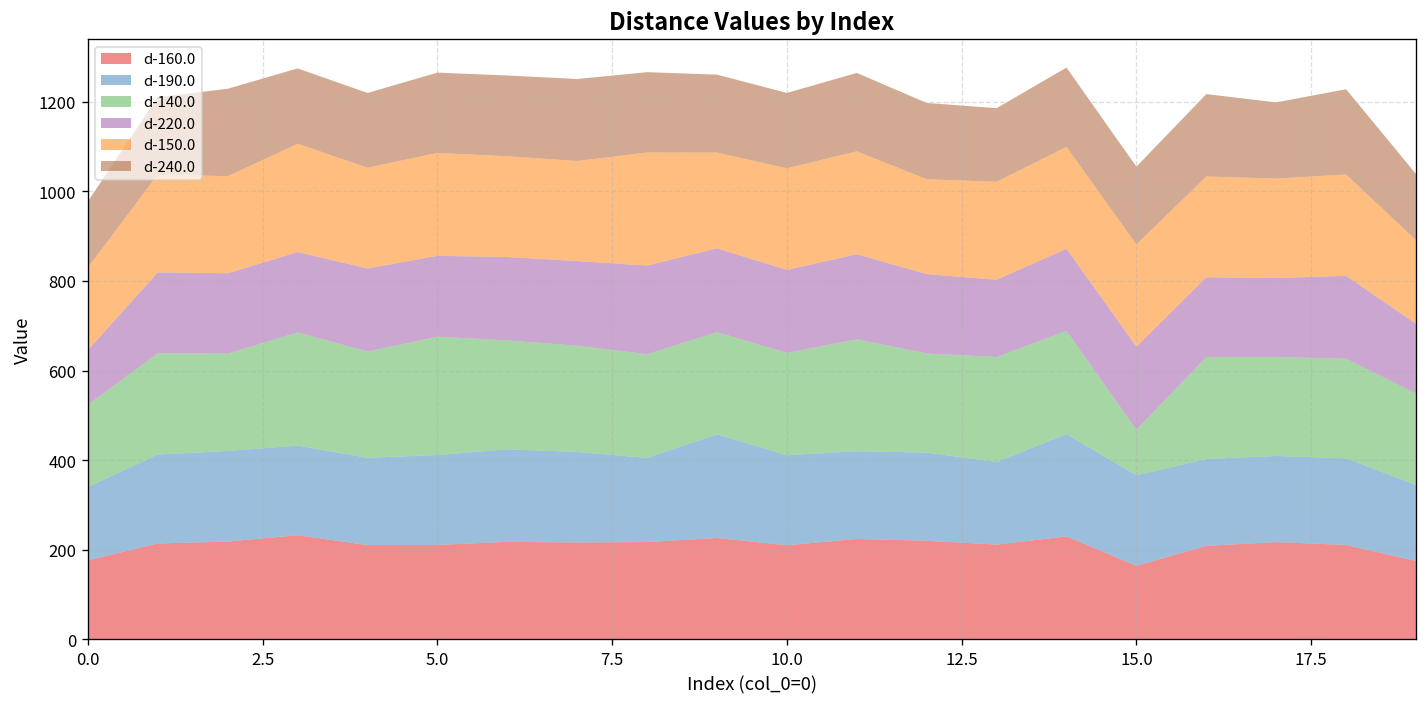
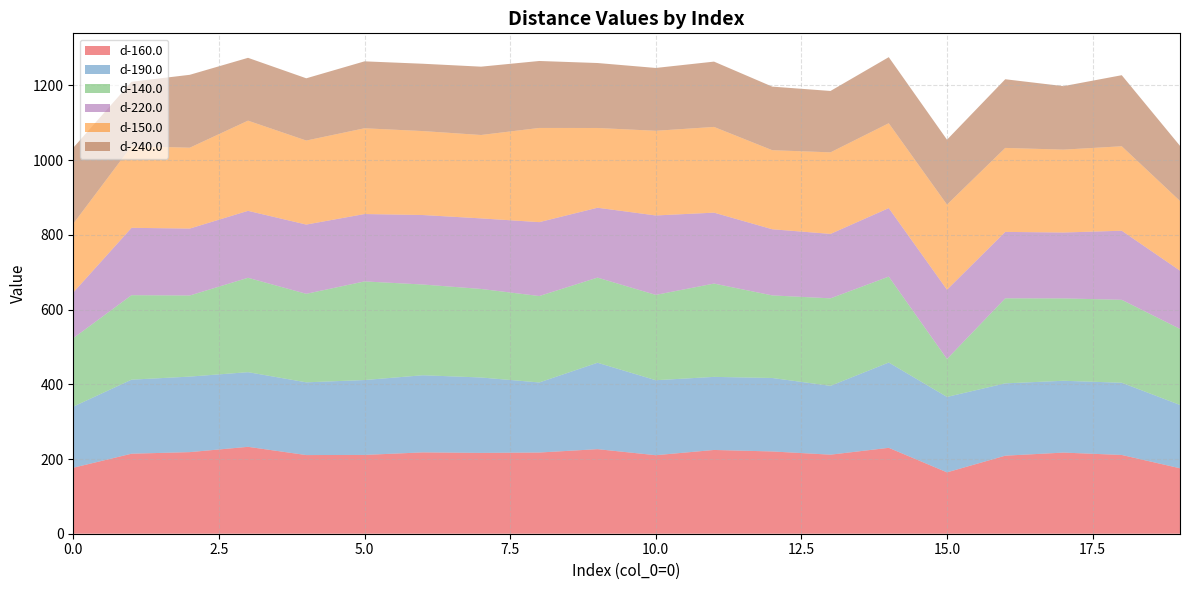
  {
    "d-160.0": {
      "0.0": 180,
      "5.0": 210,
      "10.0": 210,
      "15.0": 160
    },
    "d-190.0": {
      "0.0": 160,
      "5.0": 200,
      "10.0": 200,
      "15.0": 200
    },
    "d-140.0": {
      "0.0": 180,
      "5.0": 260,
      "10.0": 230,
      "15.0": 100
    },
    "d-220.0": {
      "0.0": 120,
      "5.0": 180,
-     "10.0": 190,
+     "10.0": 210,
      "15.0": 190
    },
    "d-150.0": {
      "0.0": 180,
      "5.0": 230,
      "10.0": 230,
      "15.0": 230
    },
    "d-240.0": {
-     "0.0": 150,
+     "0.0": 200,
      "5.0": 180,
      "10.0": 170,
      "15.0": 170
    }
  }
